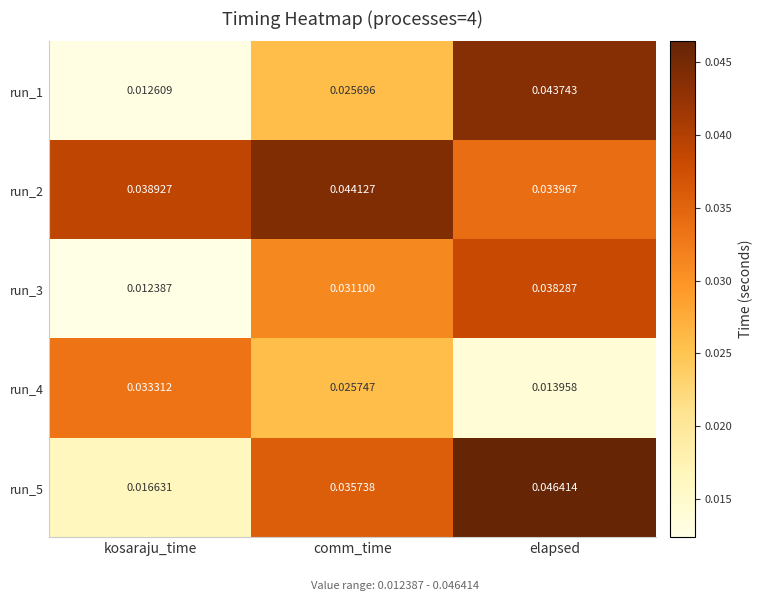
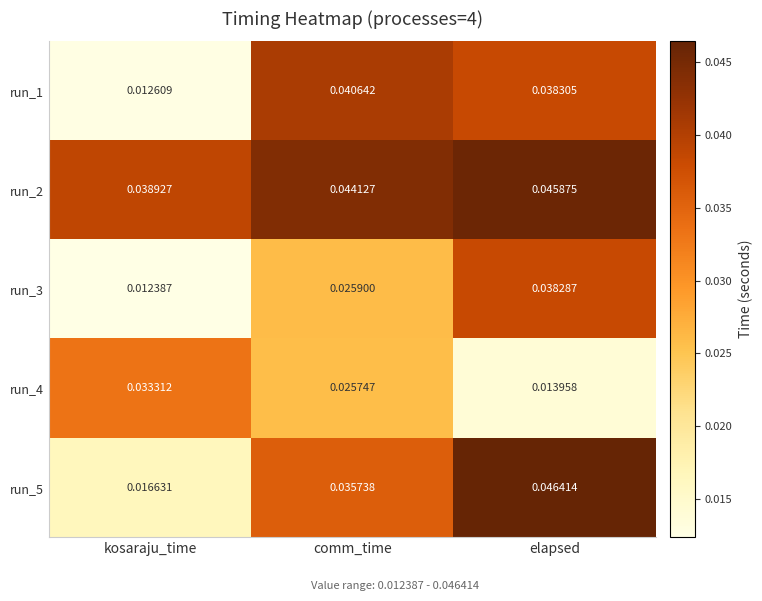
  {
    "run_1": {
      "kosaraju_time": 0.012609,
-     "comm_time": 0.025696,
-     "elapsed": 0.043743
+     "comm_time": 0.040642,
+     "elapsed": 0.038305
    },
    "run_2": {
      "kosaraju_time": 0.038927,
      "comm_time": 0.044127,
-     "elapsed": 0.033967
+     "elapsed": 0.045875
    },
    "run_3": {
      "kosaraju_time": 0.012387,
-     "comm_time": 0.031100,
+     "comm_time": 0.025900,
      "elapsed": 0.038287
    },
    "run_4": {
      "kosaraju_time": 0.033312,
      "comm_time": 0.025747,
      "elapsed": 0.013958
    },
    "run_5": {
      "kosaraju_time": 0.016631,
      "comm_time": 0.035738,
      "elapsed": 0.046414
    }
  }
